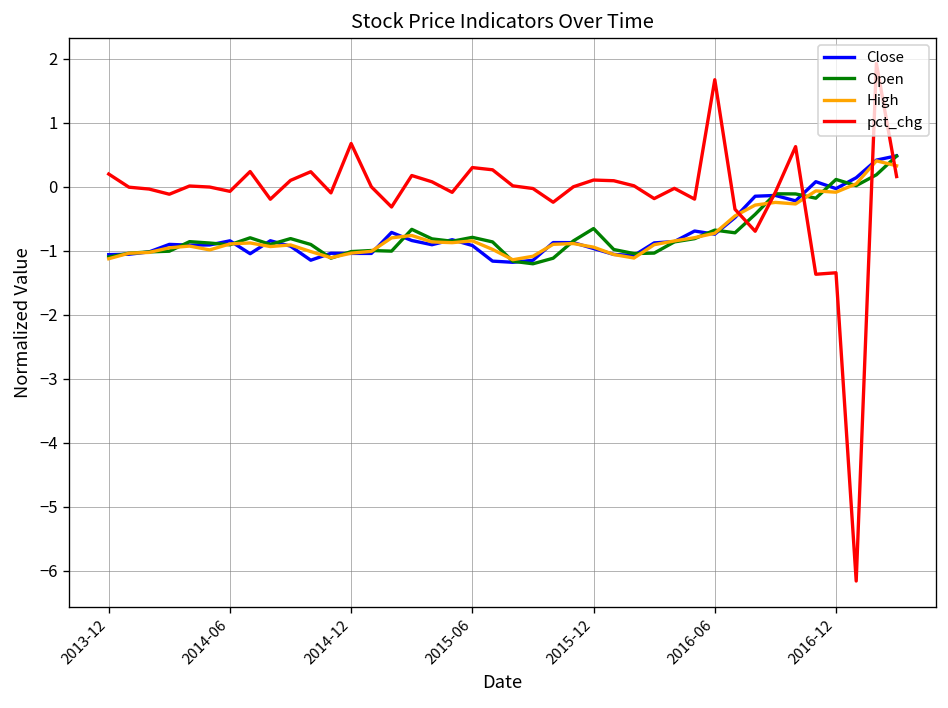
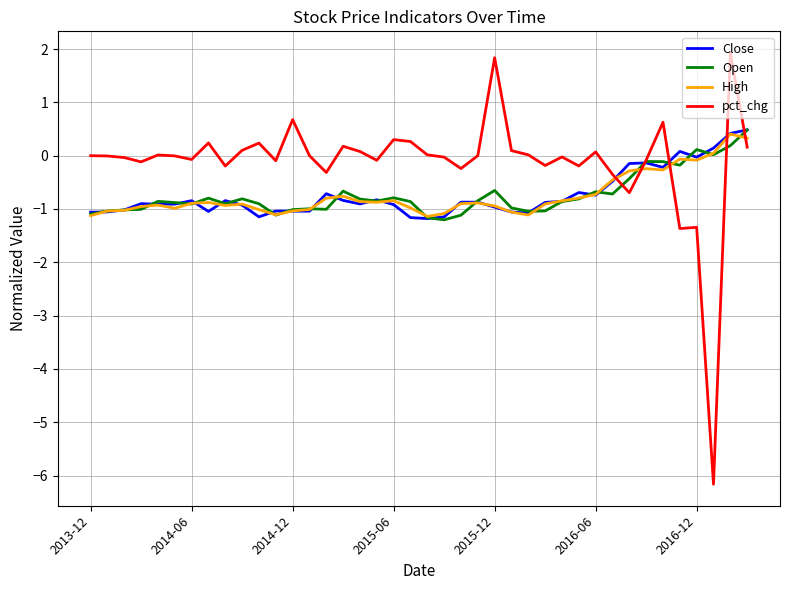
  {
    "Close": {
      "2014-06": -0.8,
      "2015-06": -0.9,
      "2016-12": 0.0
    },
    "Open": {
      "2015-06": -0.8,
      "2015-12": -0.7,
      "2016-06": -0.7,
      "2016-12": 0.1
    },
    "High": {
      "2015-06": -0.8,
      "2016-12": -0.1
    },
    "pct_chg": {
-     "2013-12": 0.2,
+     "2013-12": 0.0,
      "2014-06": -0.1,
      "2014-12": 0.7,
      "2015-06": 0.3,
-     "2015-12": 0.1,
-     "2016-06": 1.7,
+     "2015-12": 1.8,
+     "2016-06": 0.1,
      "2016-12": -1.3
    }
  }
